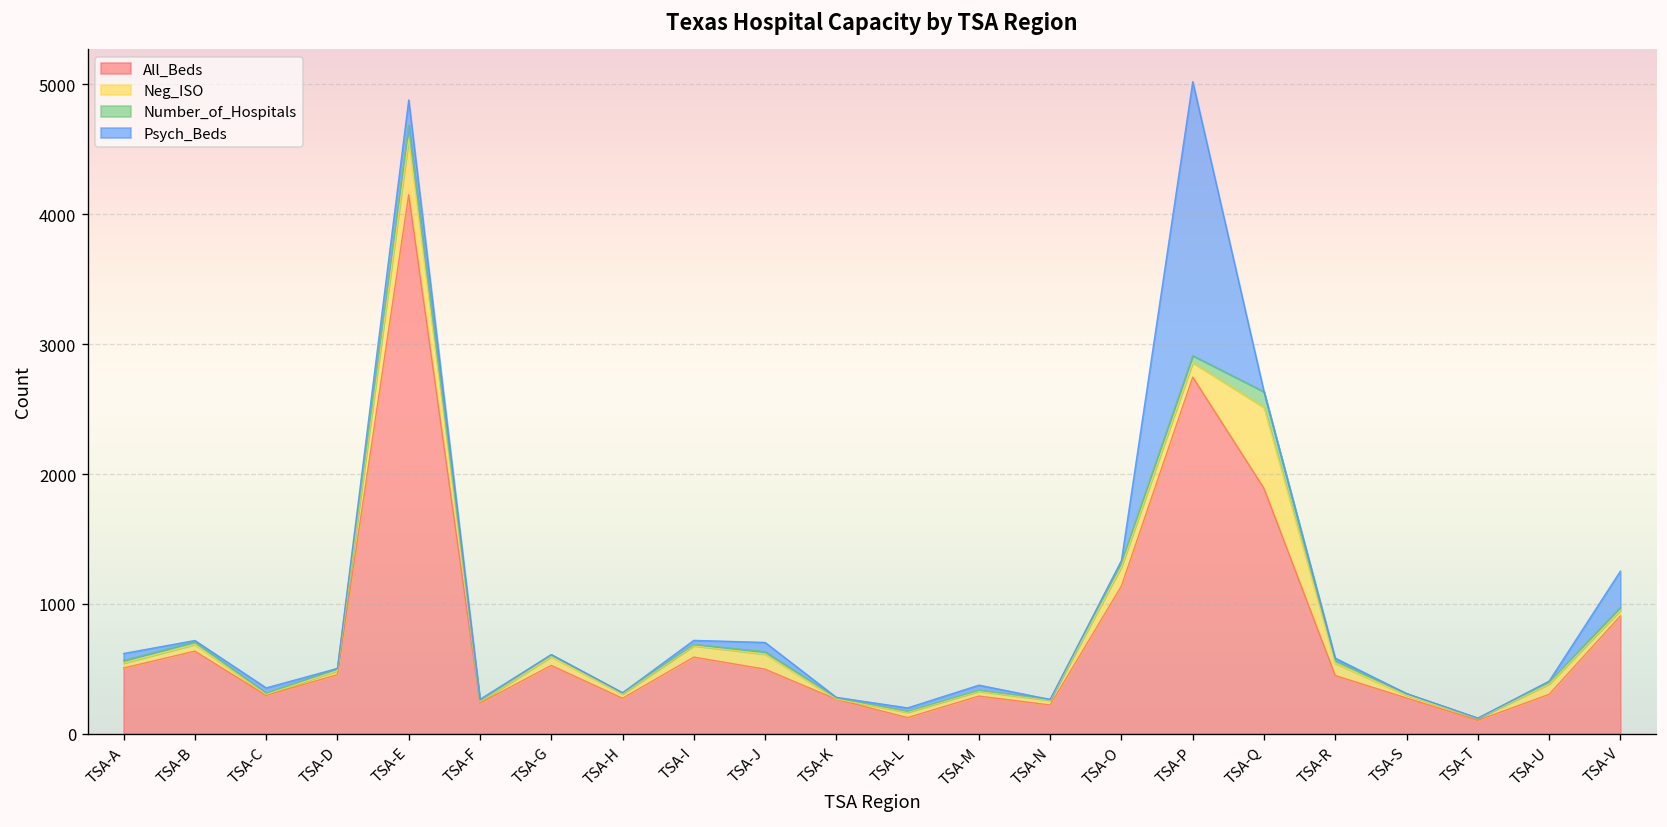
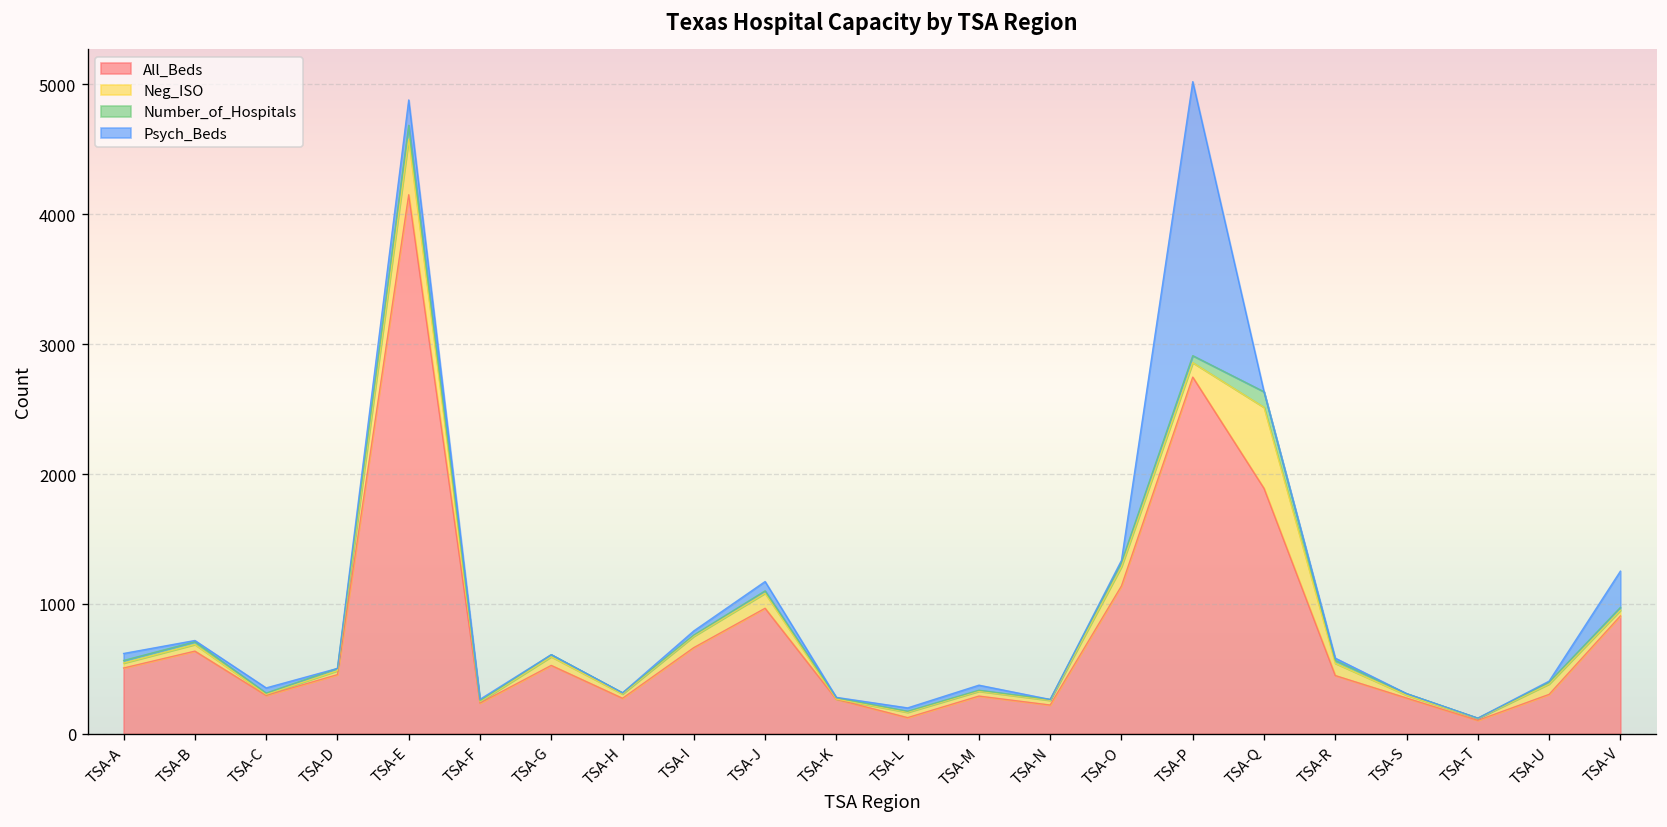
  {
    "All_Beds": {
      "TSA-A": 510,
      "TSA-B": 640,
      "TSA-D": 460,
      "TSA-E": 4150,
      "TSA-G": 530,
      "TSA-H": 270,
-     "TSA-I": 590,
-     "TSA-J": 500,
+     "TSA-I": 660,
+     "TSA-J": 970,
      "TSA-L": 130,
      "TSA-M": 290,
      "TSA-N": 220,
      "TSA-O": 1140,
      "TSA-P": 2750,
      "TSA-Q": 1890,
      "TSA-R": 450,
      "TSA-U": 300,
      "TSA-V": 910
    },
    "Neg_ISO": {
      "TSA-E": 430,
      "TSA-O": 150,
      "TSA-P": 110,
      "TSA-Q": 620
    },
    "Number_of_Hospitals": {
      "TSA-E": 110,
      "TSA-P": 50
    },
    "Psych_Beds": {
      "TSA-A": 50,
      "TSA-C": 40,
      "TSA-E": 200,
      "TSA-I": 30,
      "TSA-J": 70,
      "TSA-L": 30,
      "TSA-M": 40,
      "TSA-P": 2110,
      "TSA-V": 280
    }
  }
